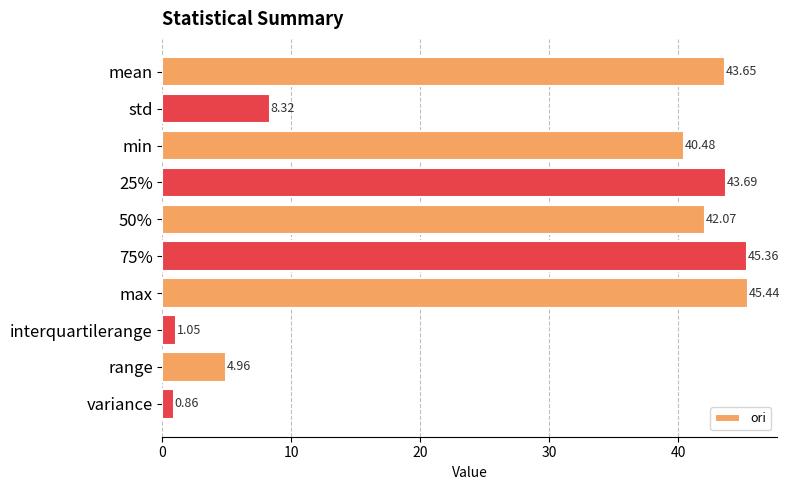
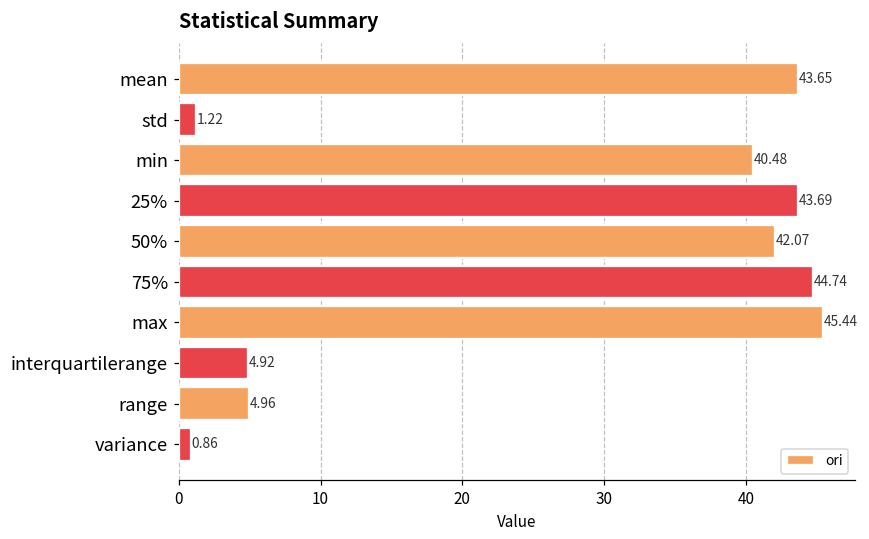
  {
    "mean": 43.65,
-   "std": 8.32,
+   "std": 1.22,
    "min": 40.48,
    "25%": 43.69,
    "50%": 42.07,
-   "75%": 45.36,
+   "75%": 44.74,
    "max": 45.44,
-   "interquartilerange": 1.05,
+   "interquartilerange": 4.92,
    "range": 4.96,
    "variance": 0.86
  }
